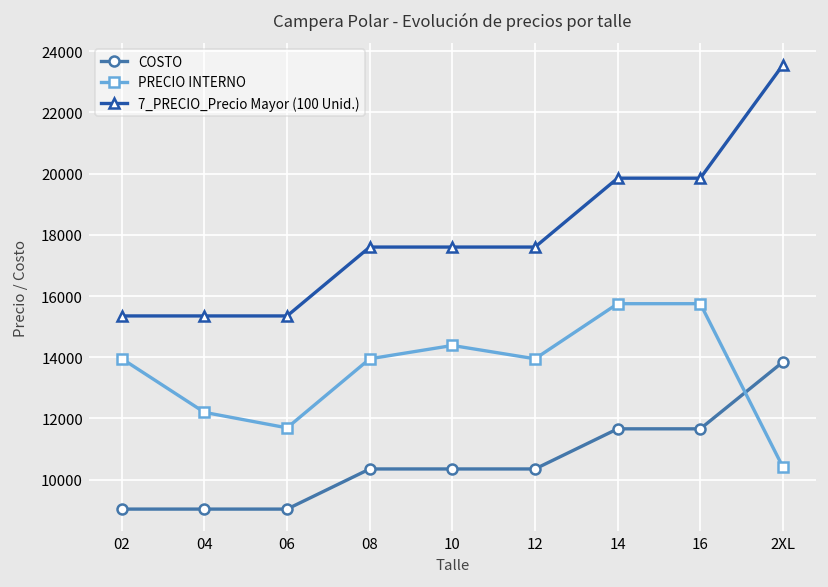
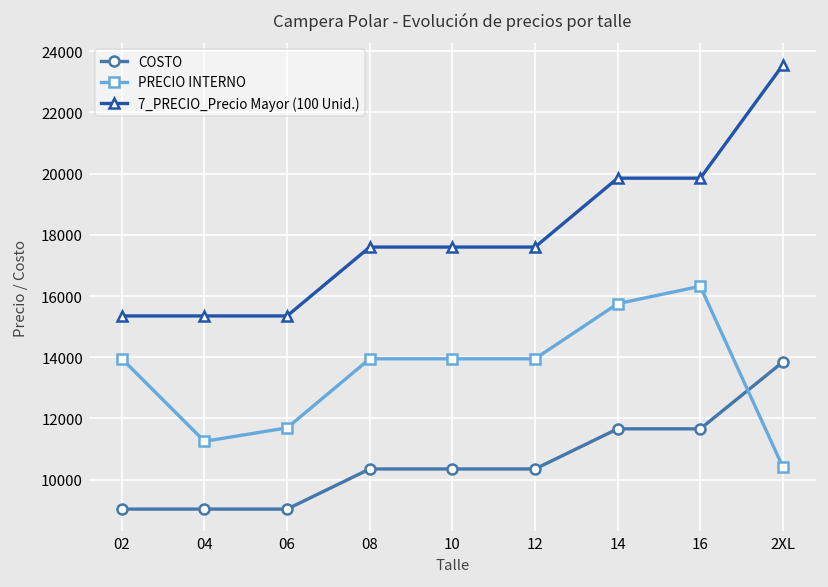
  {
    "PRECIO INTERNO": {
      "02": 14000,
-     "04": 12200,
+     "04": 11300,
      "06": 11700,
      "08": 14000,
-     "10": 14400,
+     "10": 14000,
      "12": 14000,
      "14": 15800,
-     "16": 15800,
+     "16": 16300,
      "2XL": 10400
    }
  }
